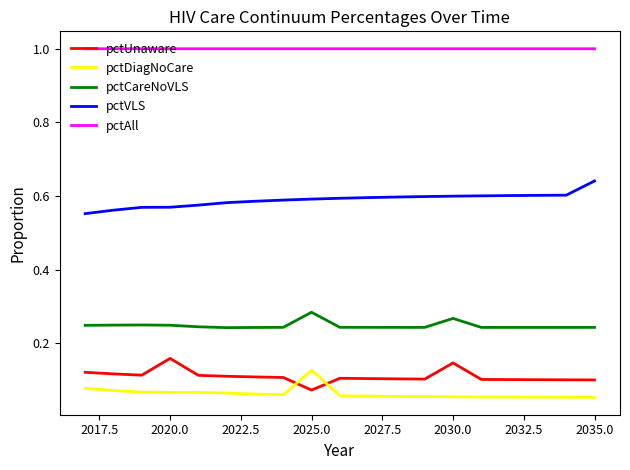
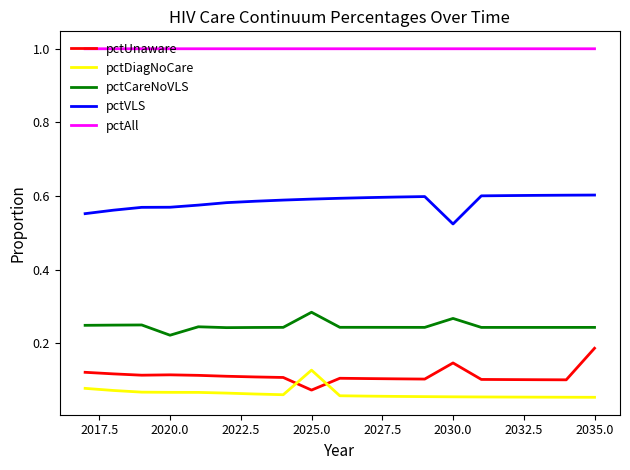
  {
    "pctUnaware": {
-     "2020.0": 0.16,
+     "2020.0": 0.11,
      "2025.0": 0.07,
      "2030.0": 0.15,
-     "2035.0": 0.10
+     "2035.0": 0.19
    },
    "pctDiagNoCare": {
      "2020.0": 0.07,
      "2025.0": 0.13,
      "2030.0": 0.05,
      "2035.0": 0.05
    },
    "pctCareNoVLS": {
-     "2020.0": 0.25,
+     "2020.0": 0.22,
      "2025.0": 0.28,
      "2030.0": 0.27,
      "2035.0": 0.24
    },
    "pctVLS": {
      "2020.0": 0.57,
      "2025.0": 0.59,
-     "2030.0": 0.60,
-     "2035.0": 0.64
+     "2030.0": 0.52,
+     "2035.0": 0.60
    },
    "pctAll": {
      "2020.0": 1.00,
      "2025.0": 1.00,
      "2030.0": 1.00,
      "2035.0": 1.00
    }
  }
